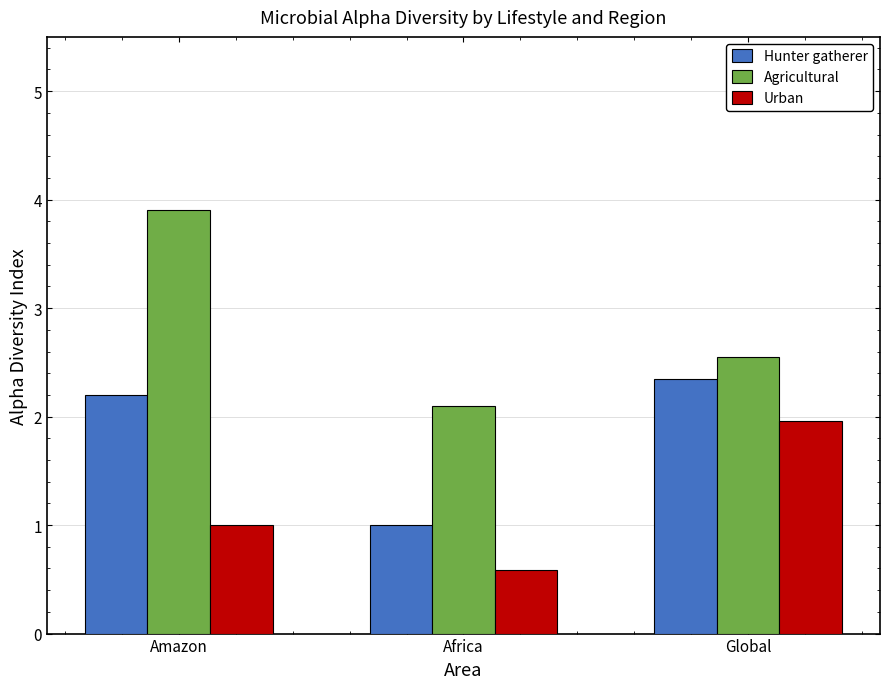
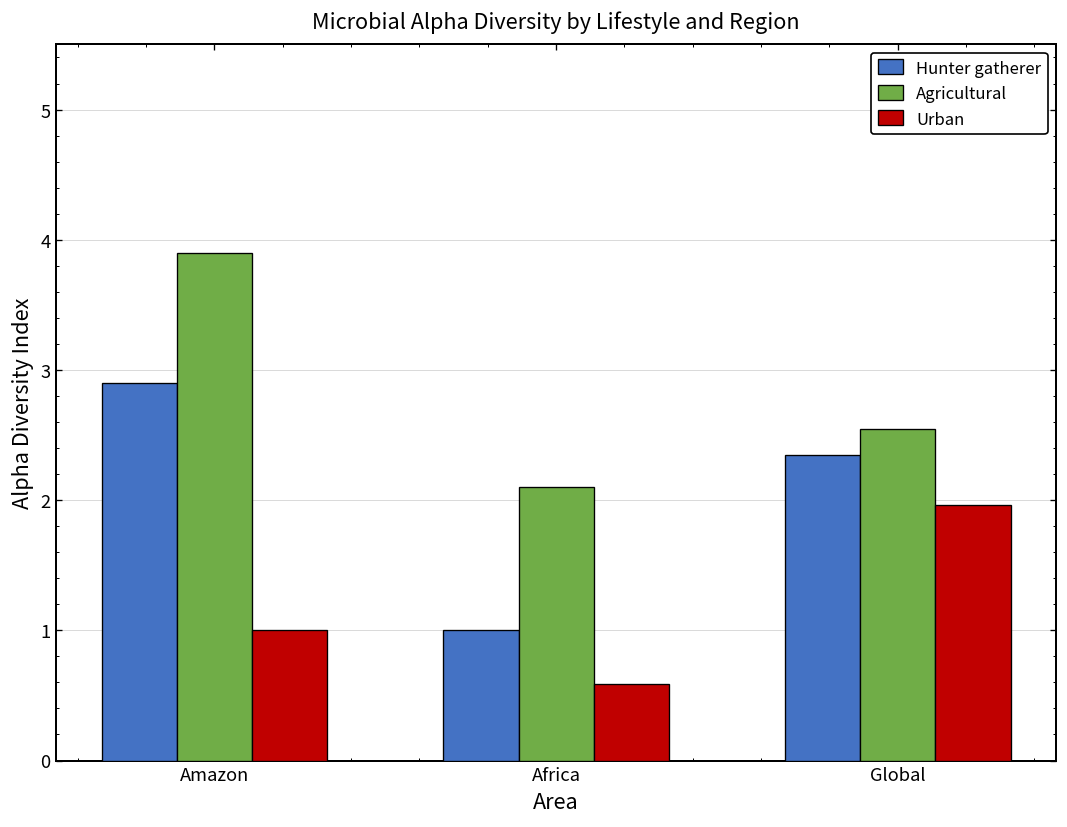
  {
    "Hunter gatherer": {
-     "Amazon": 2.2,
+     "Amazon": 2.9,
      "Africa": 1.0,
      "Global": 2.35
    },
    "Agricultural": {
      "Amazon": 3.9,
      "Africa": 2.1,
      "Global": 2.55
    },
    "Urban": {
      "Amazon": 1.0,
      "Africa": 0.6,
      "Global": 1.96
    }
  }
